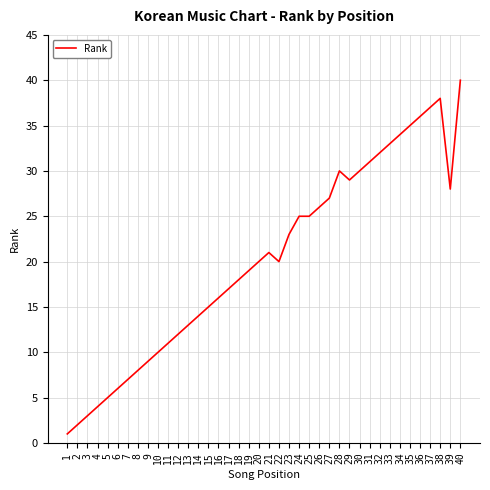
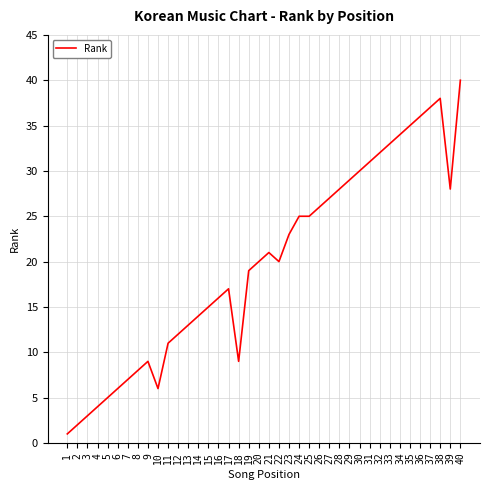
  {
    "1": 1,
    "2": 2,
    "3": 3,
    "4": 4,
    "5": 5,
    "6": 6,
    "7": 7,
    "8": 8,
    "9": 9,
-   "10": 10,
+   "10": 6,
    "11": 11,
    "12": 12,
    "13": 13,
    "14": 14,
    "15": 15,
    "16": 16,
    "17": 17,
-   "18": 18,
+   "18": 9,
    "19": 19,
    "20": 20,
    "21": 21,
    "22": 20,
    "23": 23,
    "24": 25,
    "25": 25,
    "26": 26,
    "27": 27,
-   "28": 30,
+   "28": 28,
    "29": 29,
    "30": 30,
    "31": 31,
    "32": 32,
    "33": 33,
    "34": 34,
    "35": 35,
    "36": 36,
    "37": 37,
    "38": 38,
    "39": 28,
    "40": 40
  }
